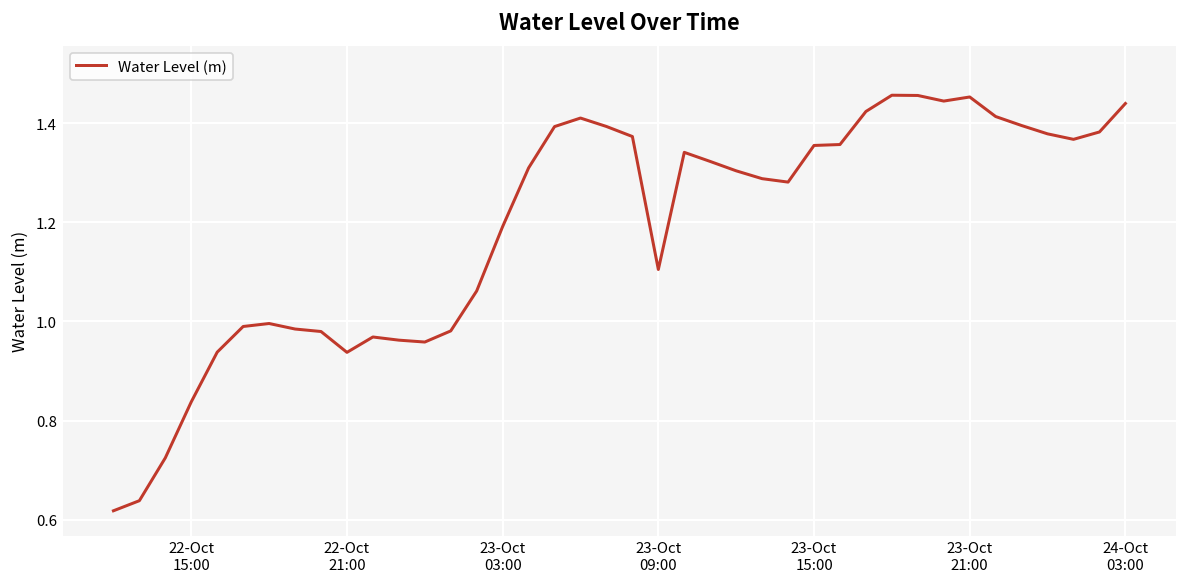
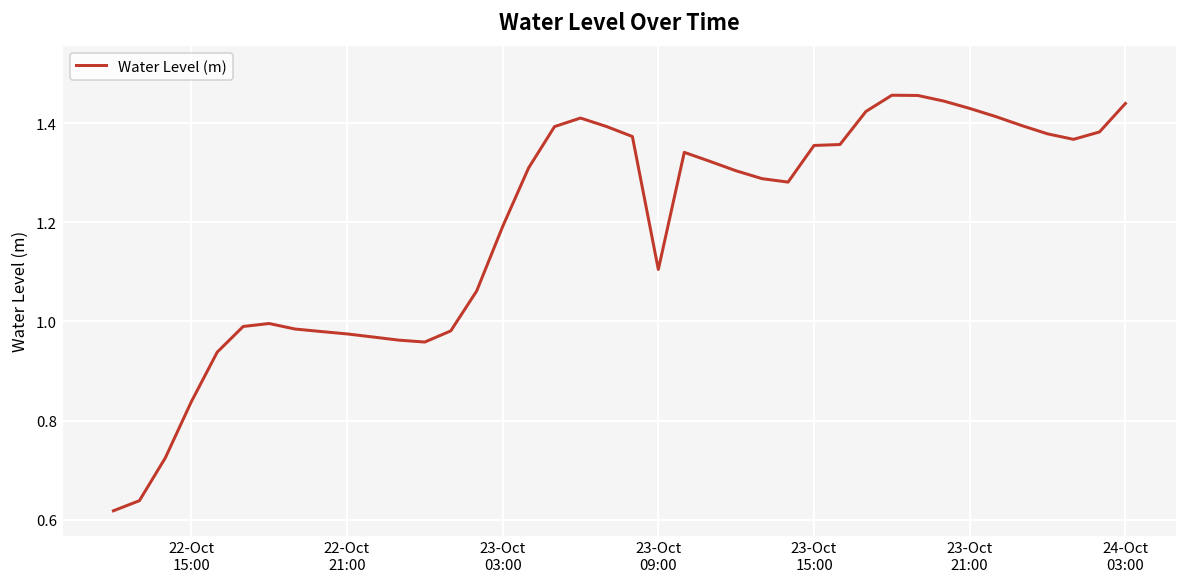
  {
    "22-Oct 15:00": 0.84,
-   "22-Oct 21:00": 0.94,
+   "22-Oct 21:00": 0.97,
    "23-Oct 03:00": 1.19,
    "23-Oct 09:00": 1.10,
    "23-Oct 15:00": 1.36,
-   "23-Oct 21:00": 1.45,
+   "23-Oct 21:00": 1.43,
    "24-Oct 03:00": 1.44
  }
